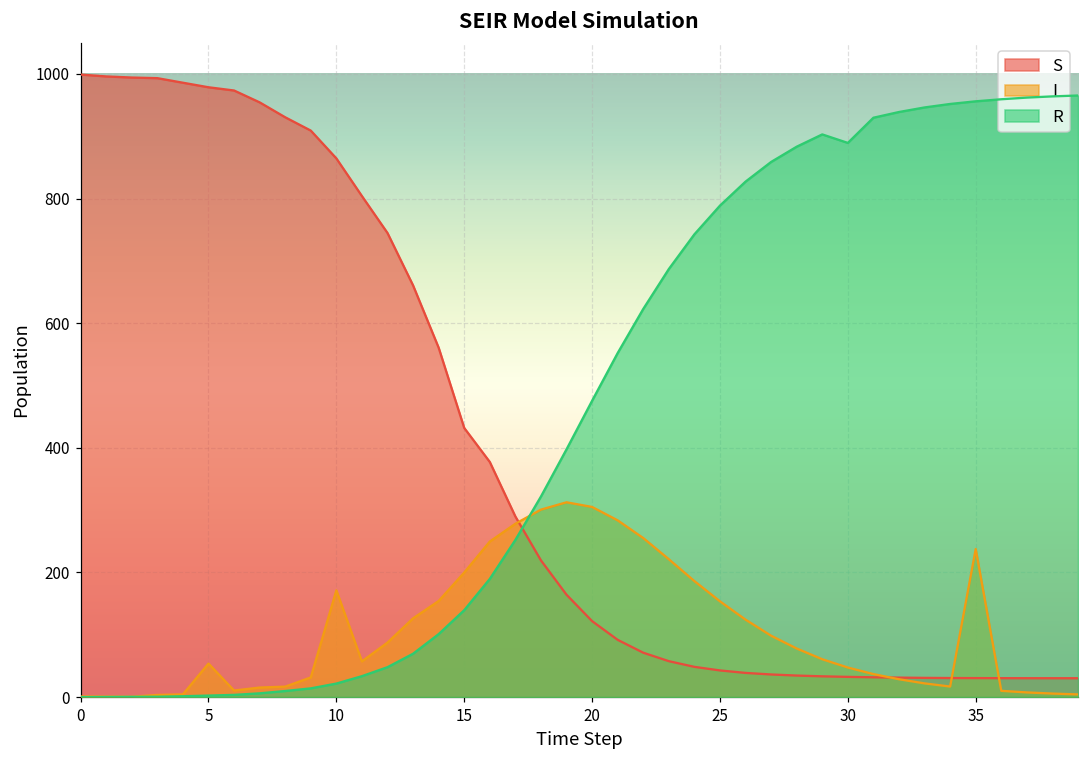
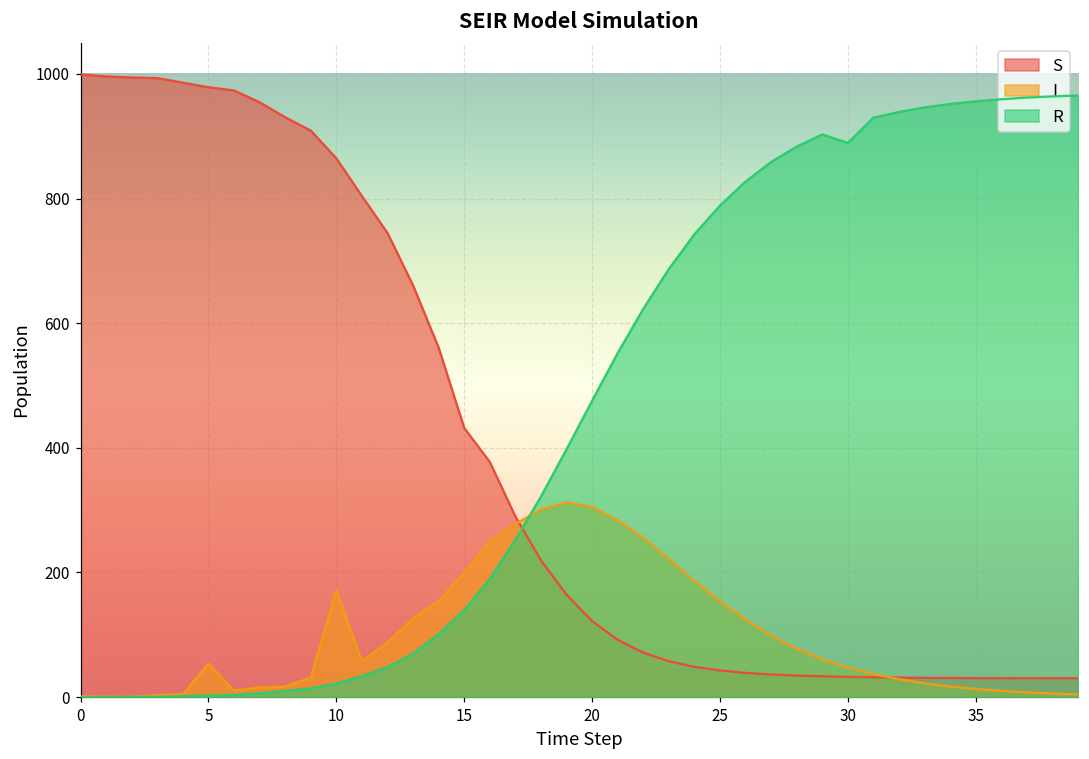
  {
    "S": {
      "0": 1000,
      "5": 980,
      "10": 860,
      "15": 430,
      "20": 120,
      "25": 40,
      "30": 30,
      "35": 30
    },
    "I": {
      "5": 50,
      "10": 170,
      "15": 200,
      "20": 310,
      "25": 150,
      "30": 50,
-     "35": 240
+     "35": 10
    },
    "R": {
      "5": 0,
      "10": 20,
      "15": 140,
      "20": 480,
      "25": 790,
      "30": 890,
      "35": 960
    }
  }
